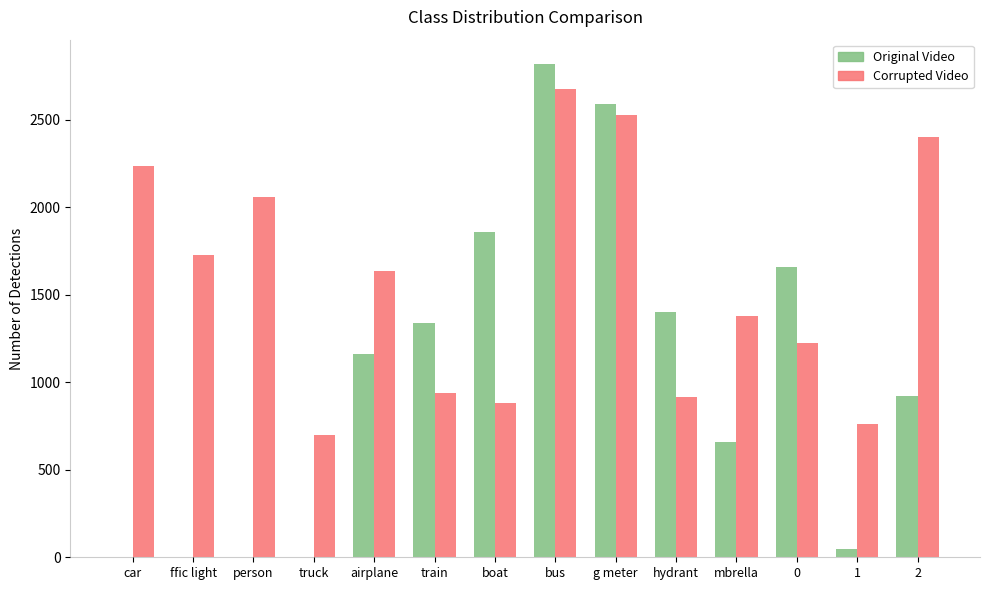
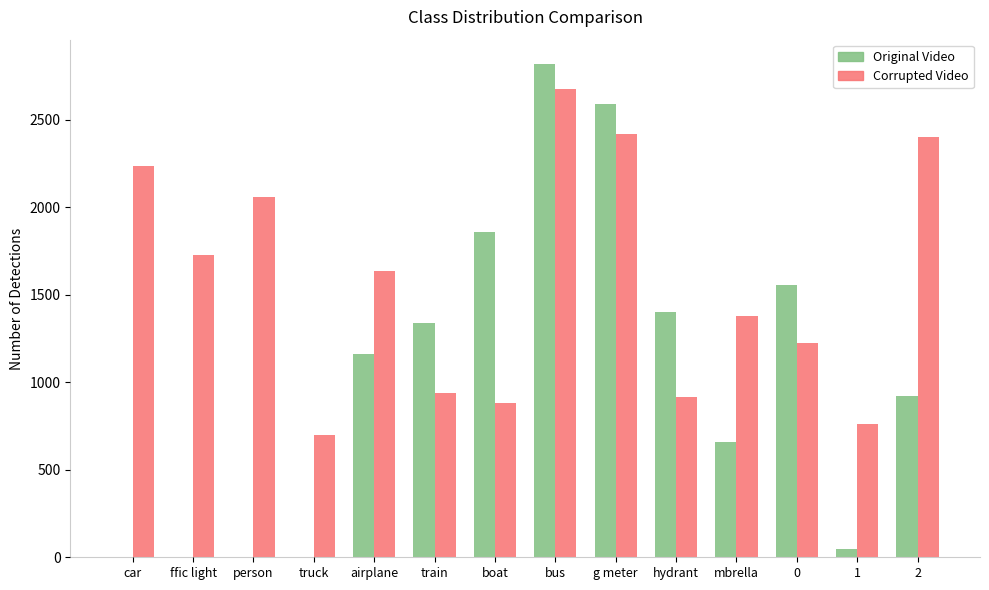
  {
    "Original Video": {
      "car": 0,
      "ffic light": 0,
      "person": 0,
      "truck": 0,
      "airplane": 1160,
      "train": 1340,
      "boat": 1860,
      "bus": 2820,
      "g meter": 2590,
      "hydrant": 1400,
      "mbrella": 660,
-     "0": 1660,
+     "0": 1560,
      "1": 50,
      "2": 920
    },
    "Corrupted Video": {
      "car": 2240,
      "ffic light": 1730,
      "person": 2060,
      "truck": 700,
      "airplane": 1640,
      "train": 940,
      "boat": 880,
      "bus": 2670,
-     "g meter": 2530,
+     "g meter": 2420,
      "hydrant": 920,
      "mbrella": 1380,
      "0": 1230,
      "1": 760,
      "2": 2400
    }
  }
